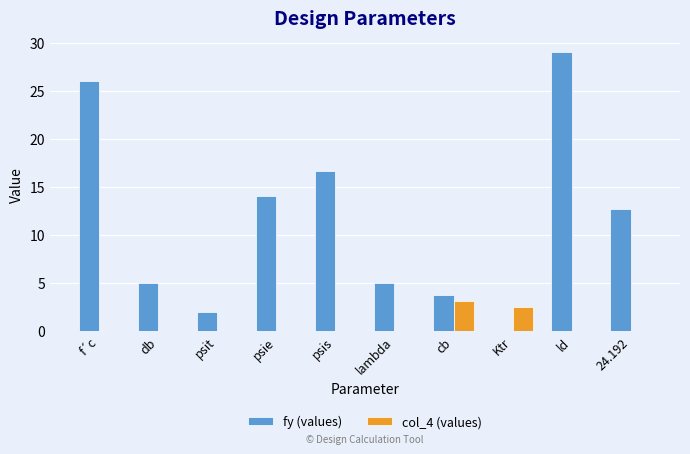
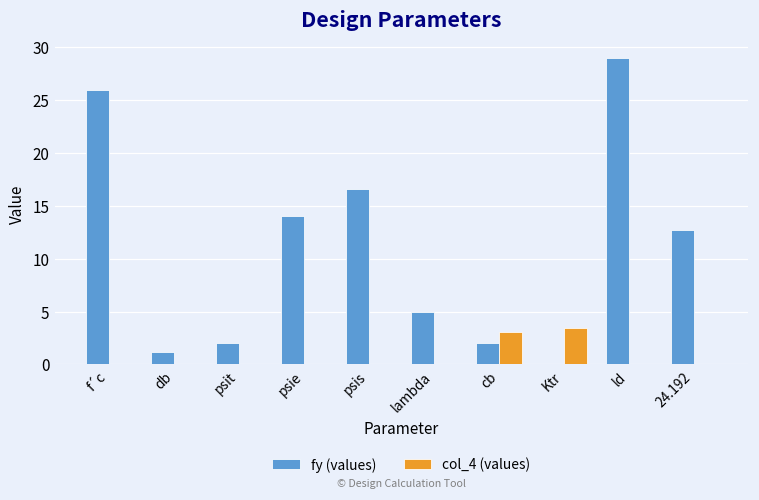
  {
    "fy (values)": {
      "f´c": 26,
-     "db": 5,
+     "db": 1,
      "psit": 2,
      "psie": 14,
      "psis": 17,
      "lambda": 5,
-     "cb": 4,
+     "cb": 2,
      "Ktr": 0,
      "ld": 29,
      "24.192": 13
    },
    "col_4 (values)": {
      "f´c": 0,
      "db": 0,
      "psit": 0,
      "psie": 0,
      "psis": 0,
      "lambda": 0,
      "cb": 3,
-     "Ktr": 2.5,
+     "Ktr": 3.4,
      "ld": 0,
      "24.192": 0
    }
  }
